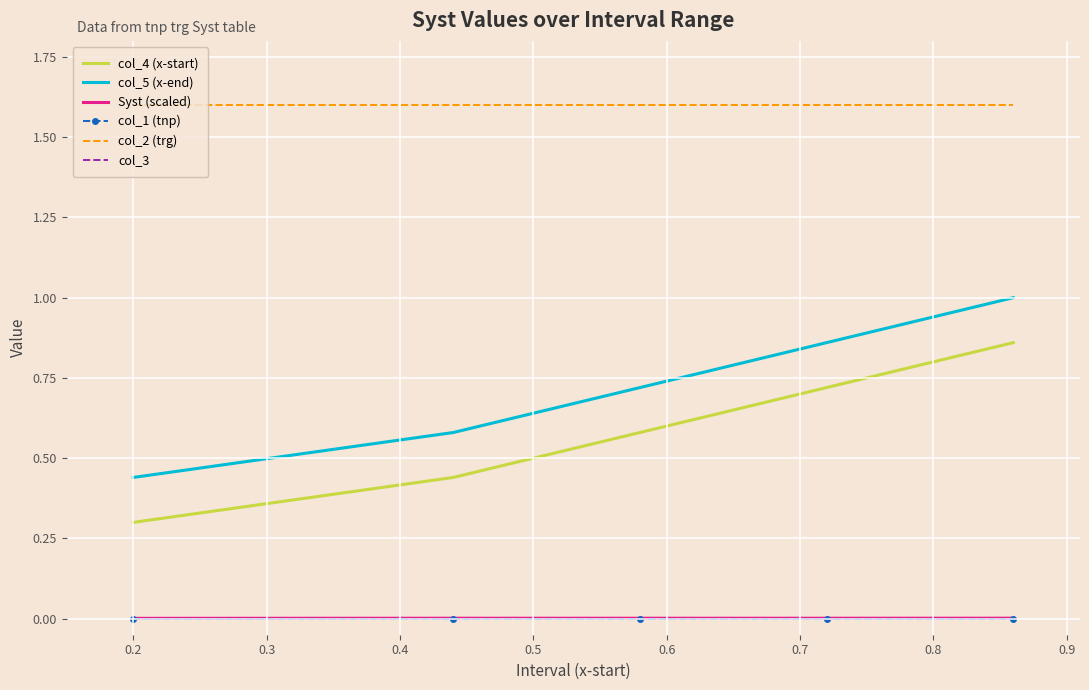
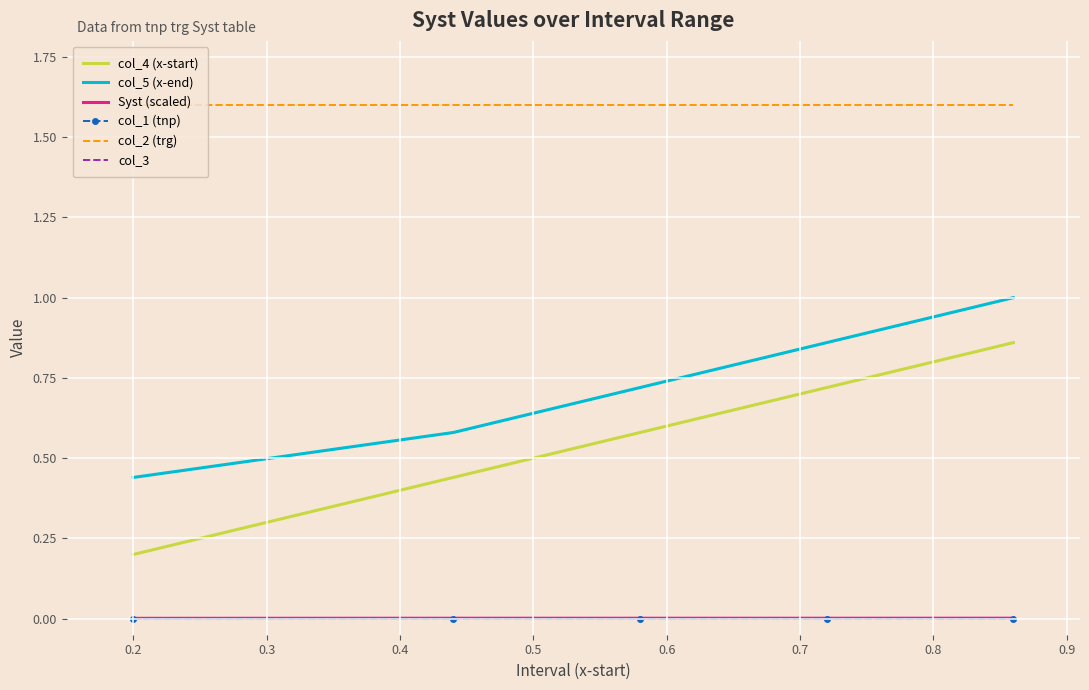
  {
    "col_4 (x-start)": {
-     "0.2": 0.3
+     "0.2": 0.2
    },
    "col_5 (x-end)": {
      "0.2": 0.44
    }
  }
